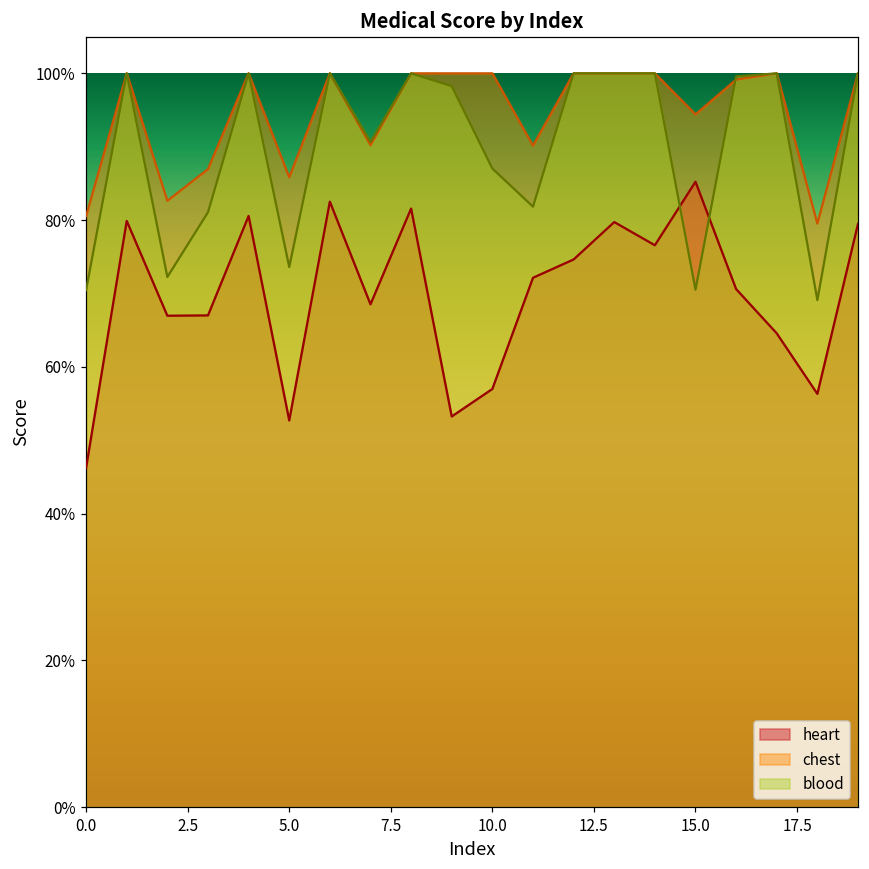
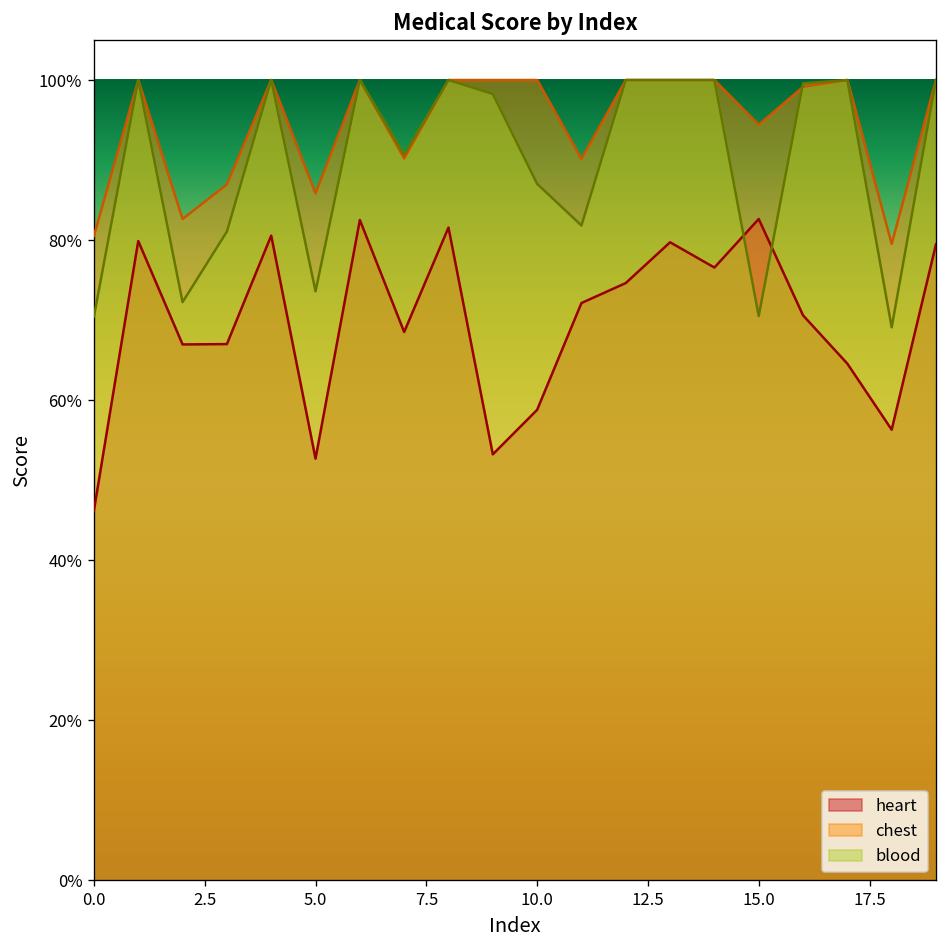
  {
    "heart": {
      "0.0": "46%",
      "5.0": "53%",
-     "10.0": "57%",
-     "15.0": "85%"
+     "10.0": "59%",
+     "15.0": "83%"
    },
    "chest": {
      "0.0": "81%",
      "5.0": "86%",
      "10.0": "100%",
      "15.0": "94%"
    },
    "blood": {
      "0.0": "70%",
      "5.0": "74%",
      "10.0": "87%",
      "15.0": "71%"
    }
  }
